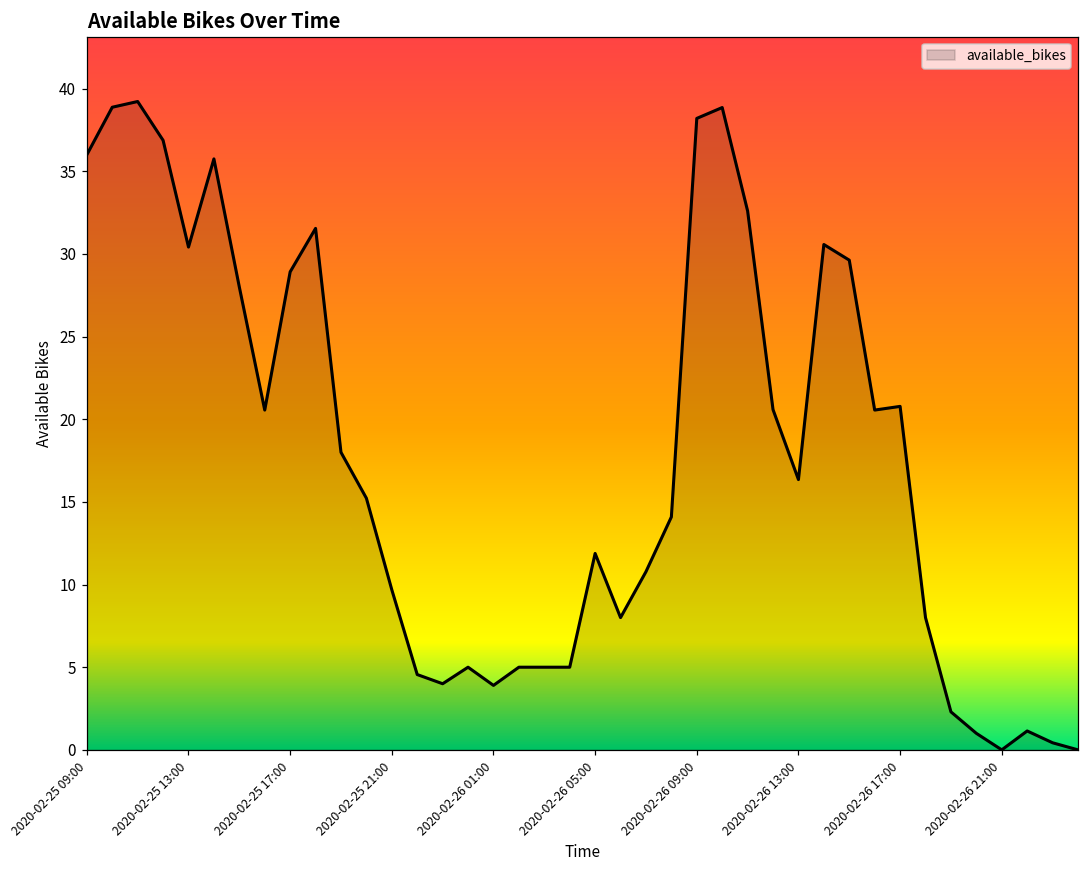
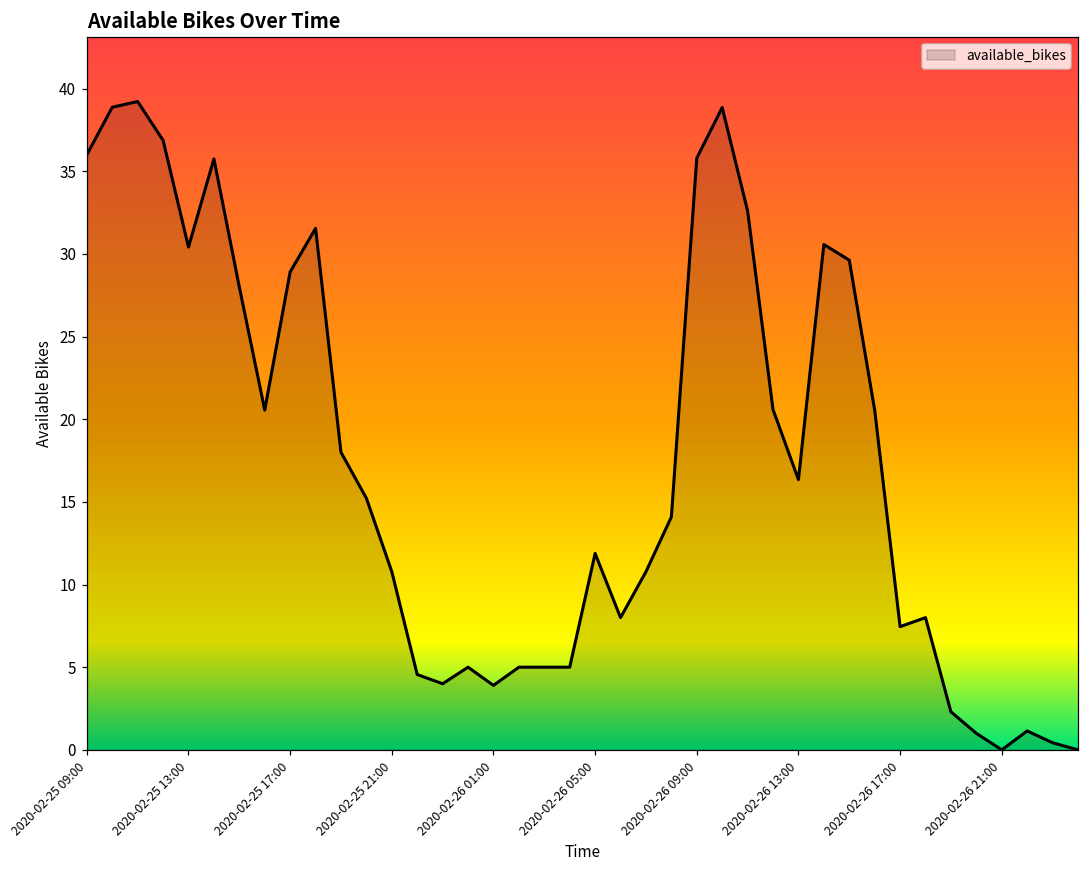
  {
    "2020-02-25 09:00": 36.0,
    "2020-02-25 13:00": 30.4,
    "2020-02-25 17:00": 28.9,
-   "2020-02-25 21:00": 9.7,
+   "2020-02-25 21:00": 10.8,
    "2020-02-26 01:00": 3.9,
    "2020-02-26 05:00": 11.9,
-   "2020-02-26 09:00": 38.2,
+   "2020-02-26 09:00": 35.8,
    "2020-02-26 13:00": 16.4,
-   "2020-02-26 17:00": 20.8,
+   "2020-02-26 17:00": 7.5,
    "2020-02-26 21:00": 0.0
  }
